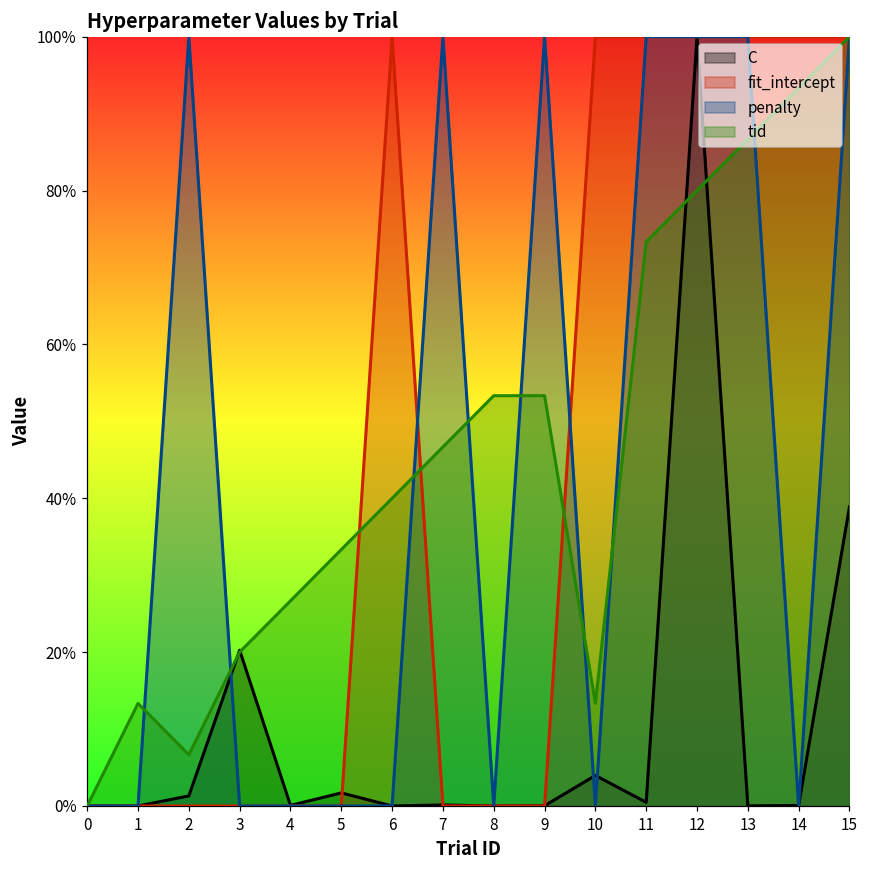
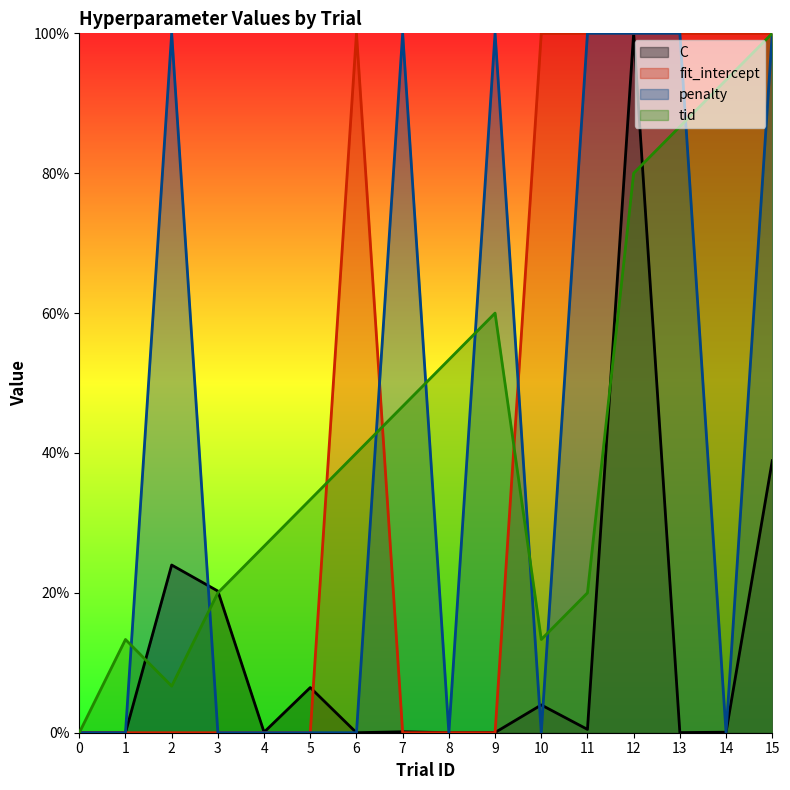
  {
    "C": {
-     "2": "1%",
-     "5": "2%",
+     "2": "24%",
+     "5": "6%",
      "10": "4%",
      "11": "0%",
      "13": "0%",
      "15": "39%"
    },
    "fit_intercept": {
      "2": "0%",
      "6": "100%",
      "10": "100%",
      "14": "100%"
    },
    "penalty": {
      "2": "100%",
      "7": "100%",
      "9": "100%",
      "10": "0%"
    },
    "tid": {
      "1": "13%",
      "2": "7%",
      "4": "27%",
      "5": "33%",
      "6": "40%",
      "7": "47%",
      "8": "53%",
-     "9": "53%",
+     "9": "60%",
      "10": "13%",
-     "11": "73%",
+     "11": "20%",
      "12": "80%"
    }
  }
